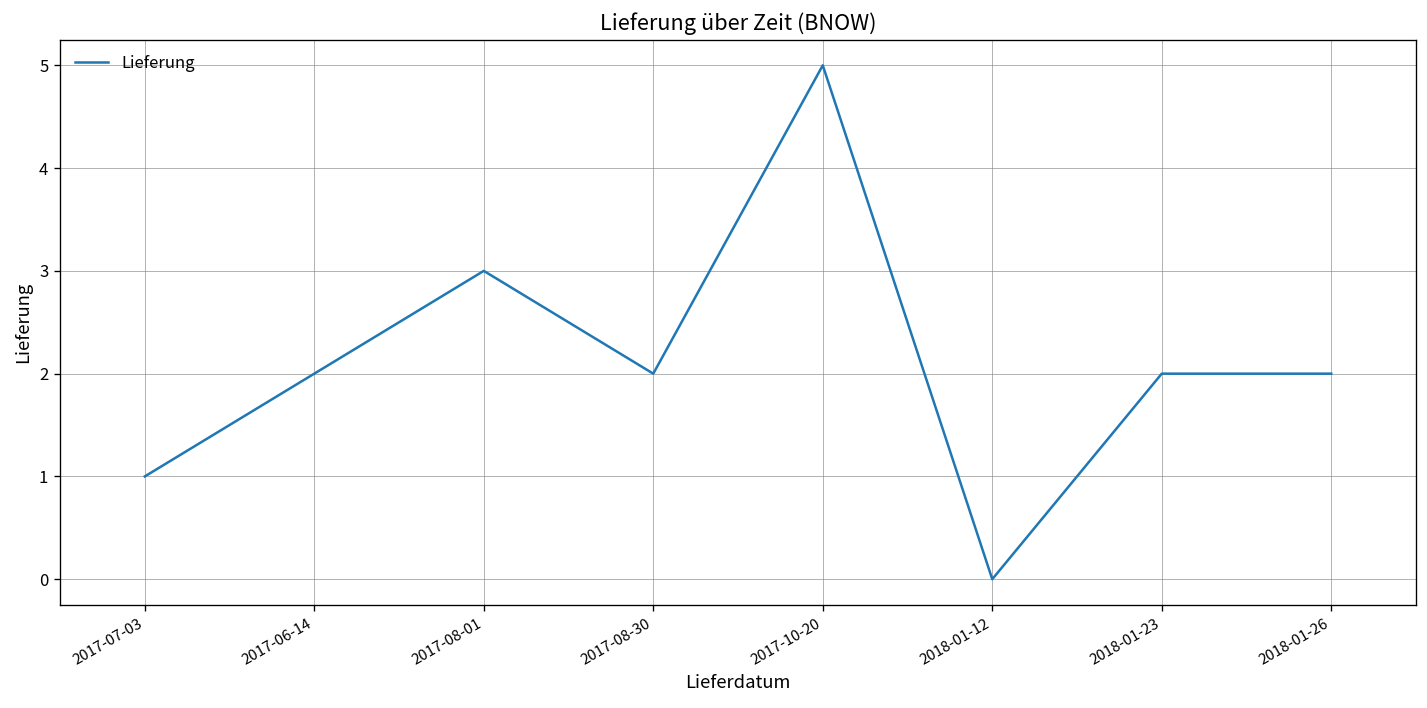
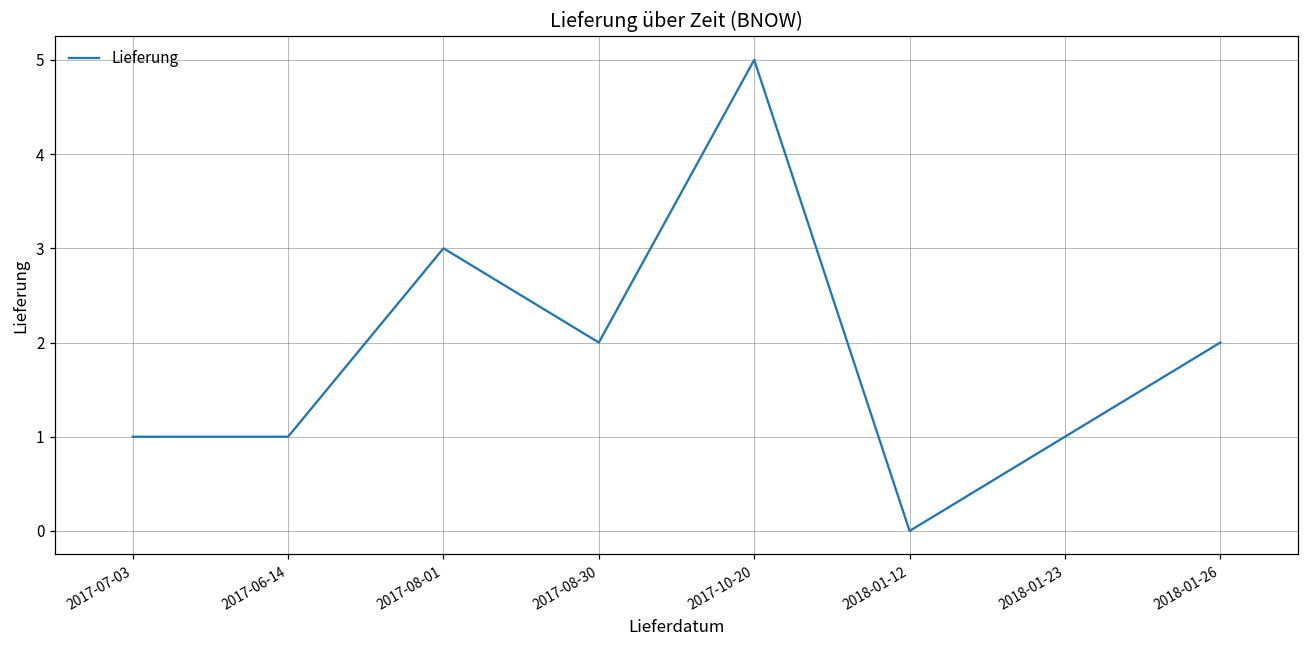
  {
    "2017-07-03": 1,
-   "2017-06-14": 2,
+   "2017-06-14": 1,
    "2017-08-01": 3,
    "2017-08-30": 2,
    "2017-10-20": 5,
    "2018-01-12": 0,
-   "2018-01-23": 2,
+   "2018-01-23": 1,
    "2018-01-26": 2
  }
